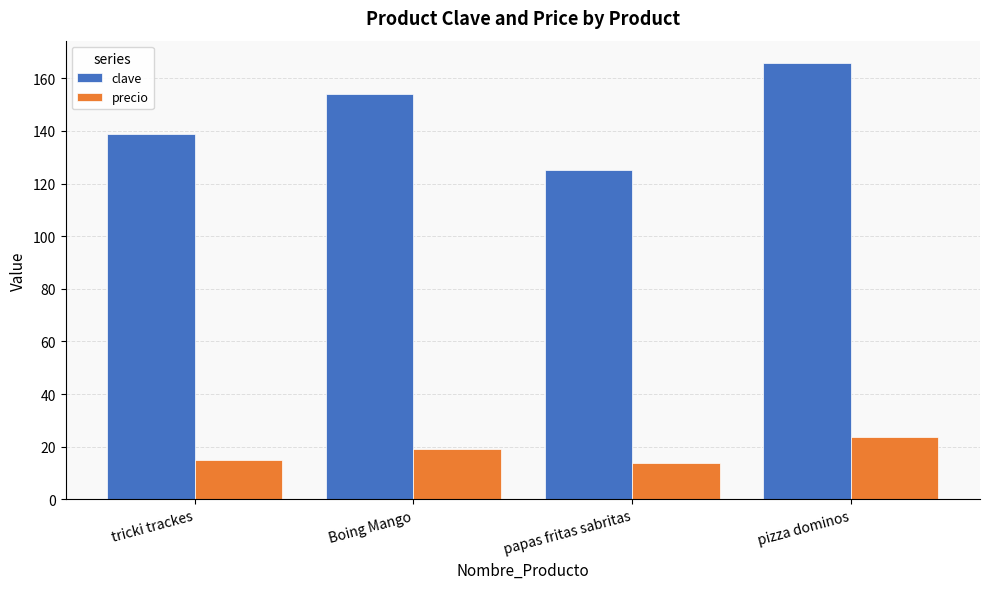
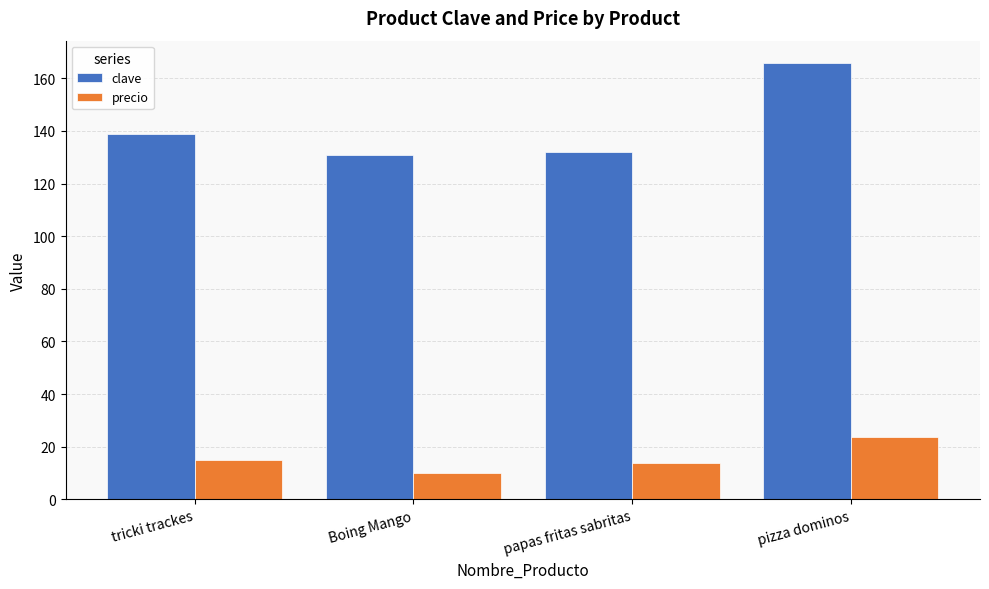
  {
    "clave": {
      "tricki trackes": 139,
-     "Boing Mango": 154,
-     "papas fritas sabritas": 125,
+     "Boing Mango": 131,
+     "papas fritas sabritas": 132,
      "pizza dominos": 166
    },
    "precio": {
      "tricki trackes": 15,
-     "Boing Mango": 19,
+     "Boing Mango": 10,
      "papas fritas sabritas": 14,
      "pizza dominos": 24
    }
  }
